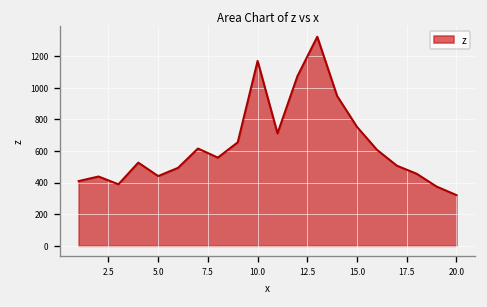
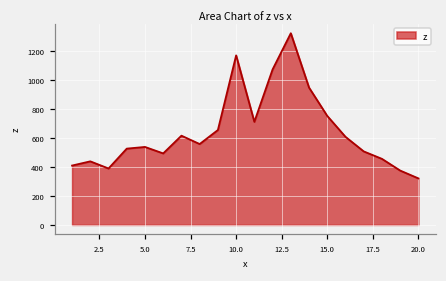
  {
-   "5.0": 440,
+   "5.0": 540,
    "10.0": 1170,
    "15.0": 750,
    "20.0": 320
  }
